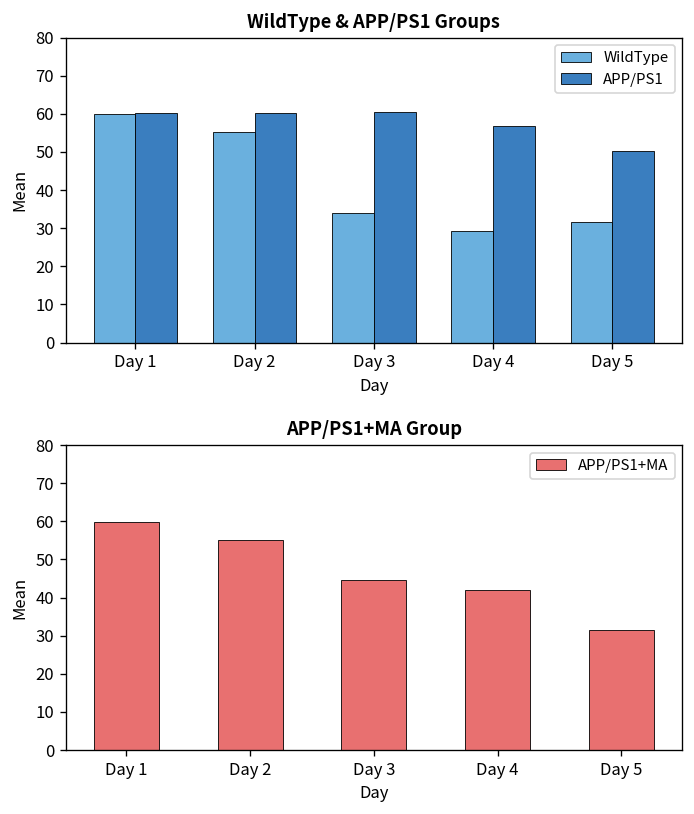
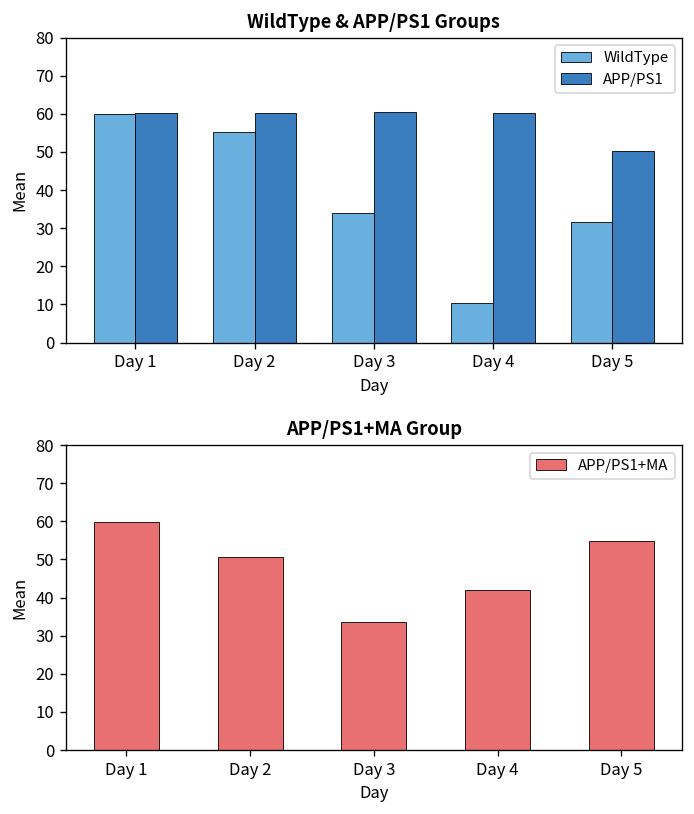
  {
    "WildType & APP/PS1 Groups": {
      "WildType": {
        "Day 1": 60,
        "Day 2": 55,
        "Day 3": 34,
-       "Day 4": 29,
+       "Day 4": 10,
        "Day 5": 32
      },
      "APP/PS1": {
        "Day 1": 60,
        "Day 2": 60,
        "Day 3": 60,
-       "Day 4": 57,
+       "Day 4": 60,
        "Day 5": 50
      }
    },
    "APP/PS1+MA Group": {
      "Day 1": 60,
-     "Day 2": 55,
-     "Day 3": 45,
+     "Day 2": 51,
+     "Day 3": 34,
      "Day 4": 42,
-     "Day 5": 32
+     "Day 5": 55
    }
  }
